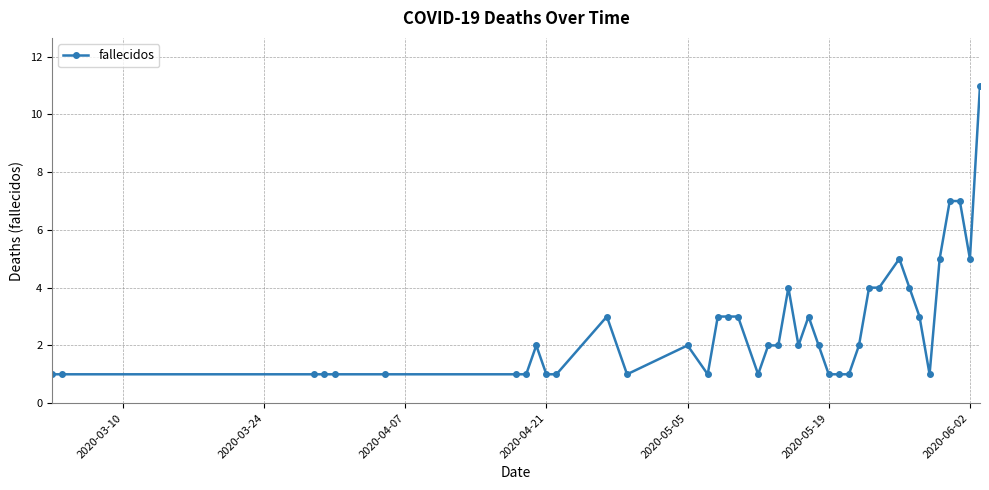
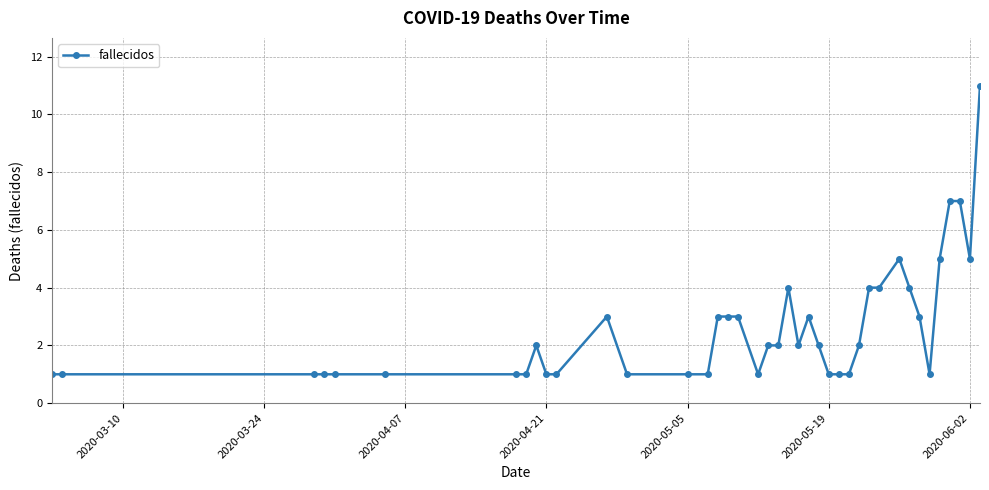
  {
    "2020-04-21": 1,
-   "2020-05-05": 2,
+   "2020-05-05": 1,
    "2020-05-19": 1,
    "2020-06-02": 5
  }
